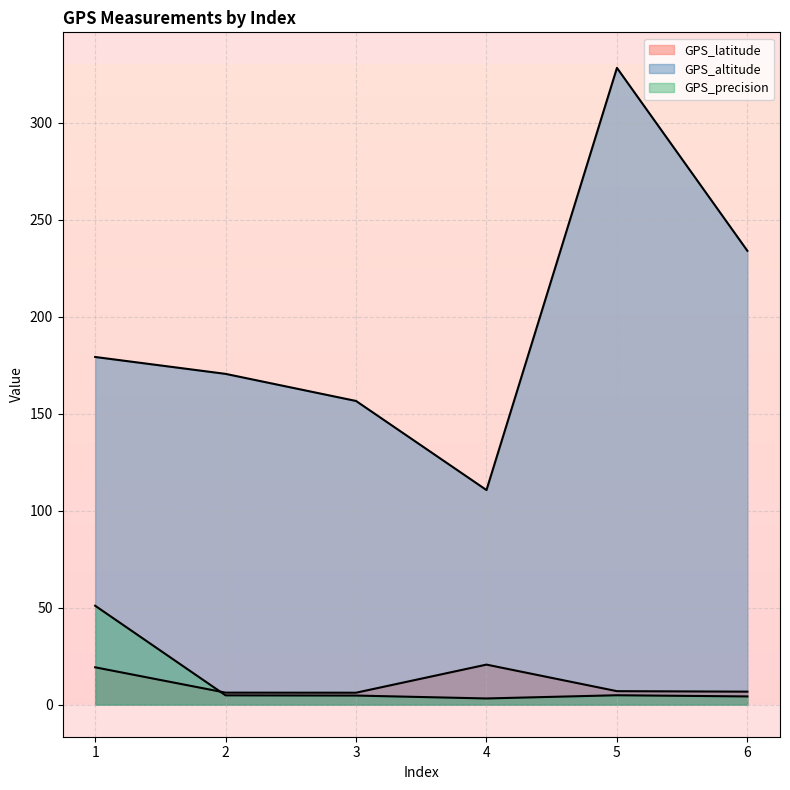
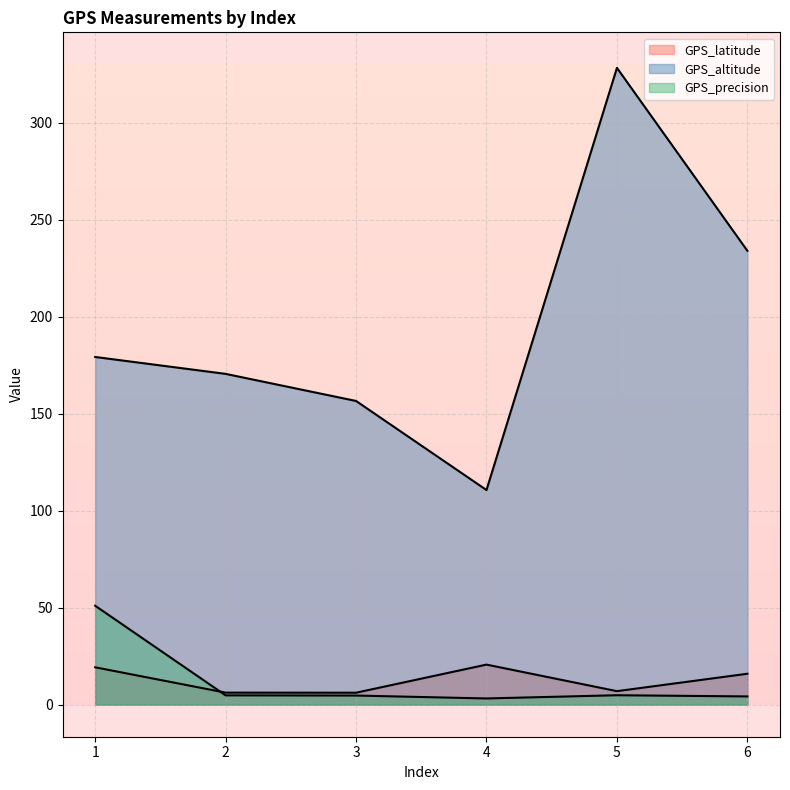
  {
    "GPS_latitude": {
      "1": 19,
      "2": 6,
      "3": 6,
      "4": 21,
      "5": 7,
-     "6": 7
+     "6": 16
    }
  }
